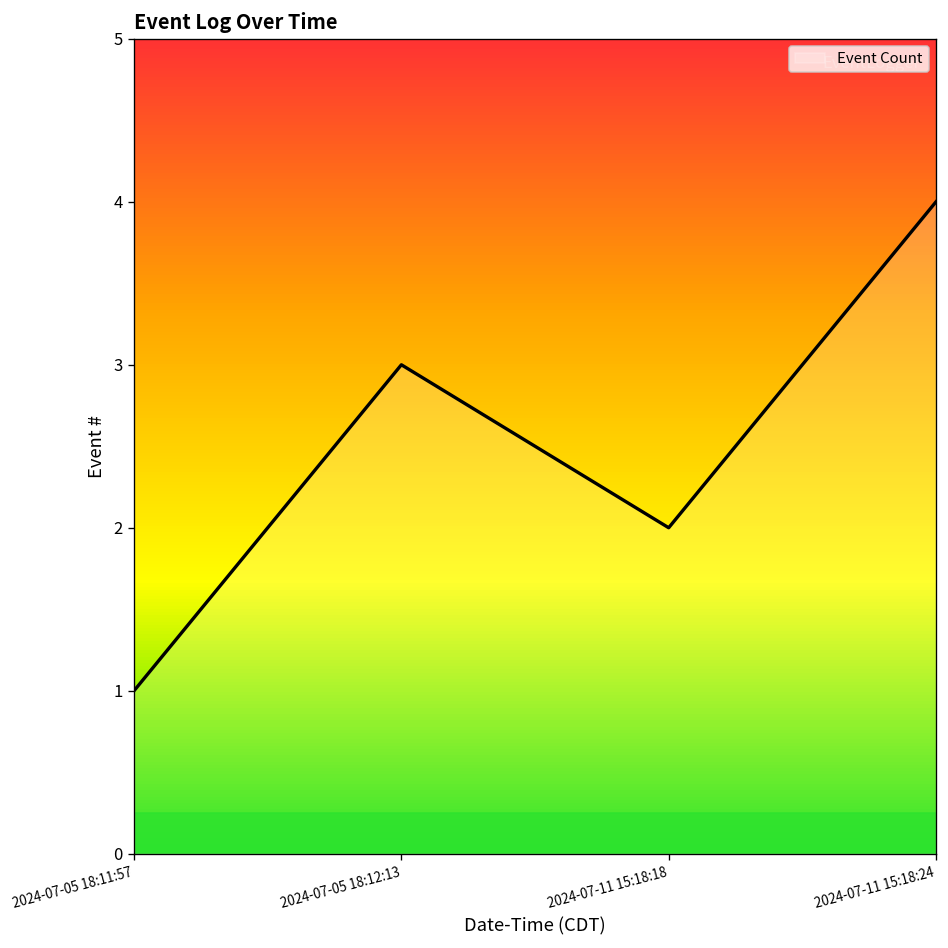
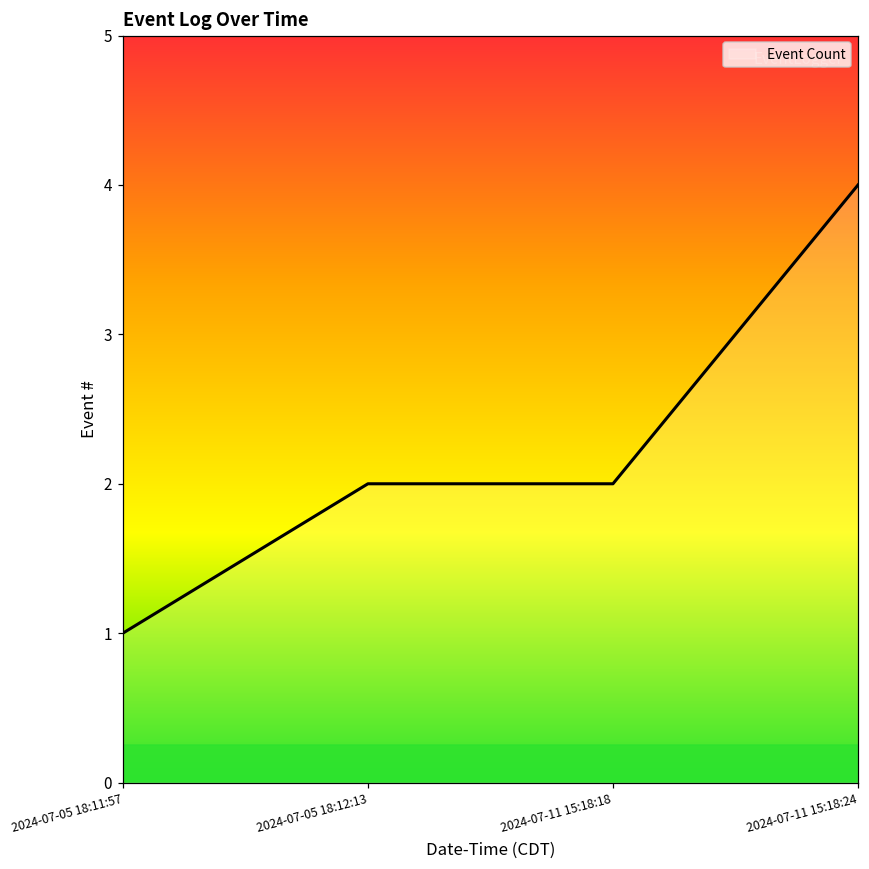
  {
    "2024-07-05 18:11:57": 1,
-   "2024-07-05 18:12:13": 3,
+   "2024-07-05 18:12:13": 2,
    "2024-07-11 15:18:18": 2,
    "2024-07-11 15:18:24": 4
  }
